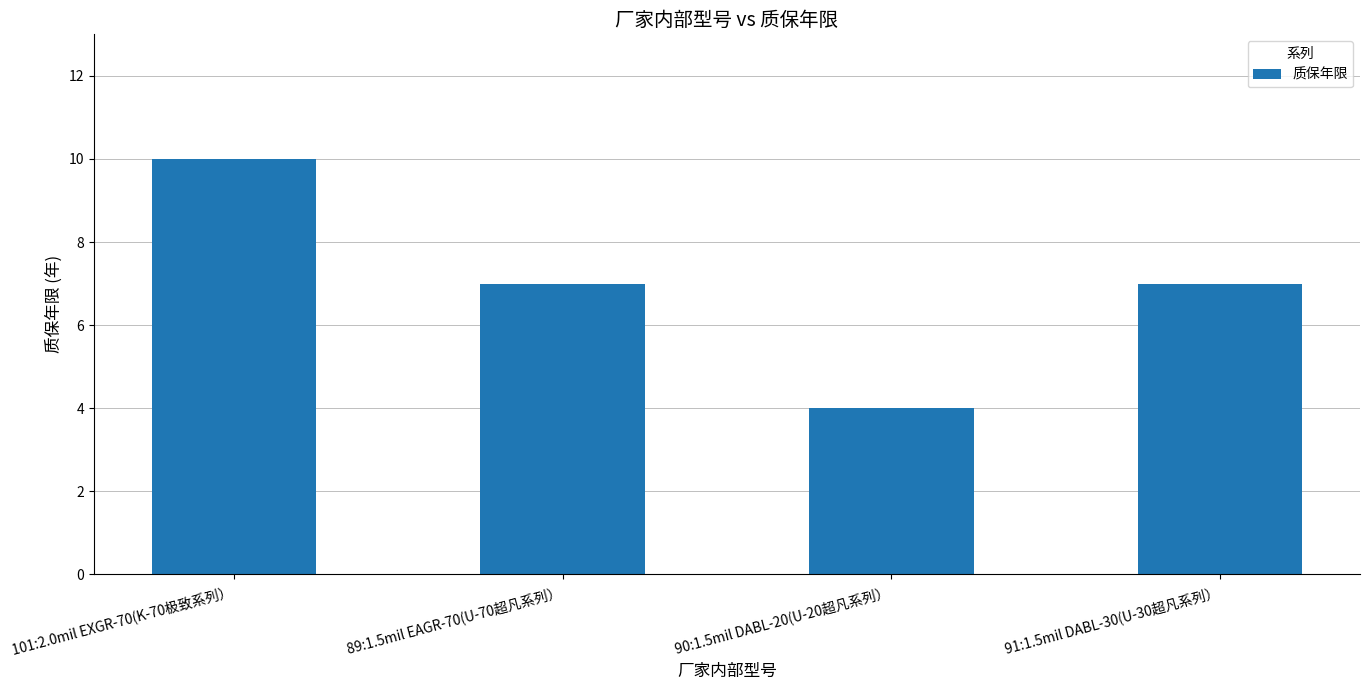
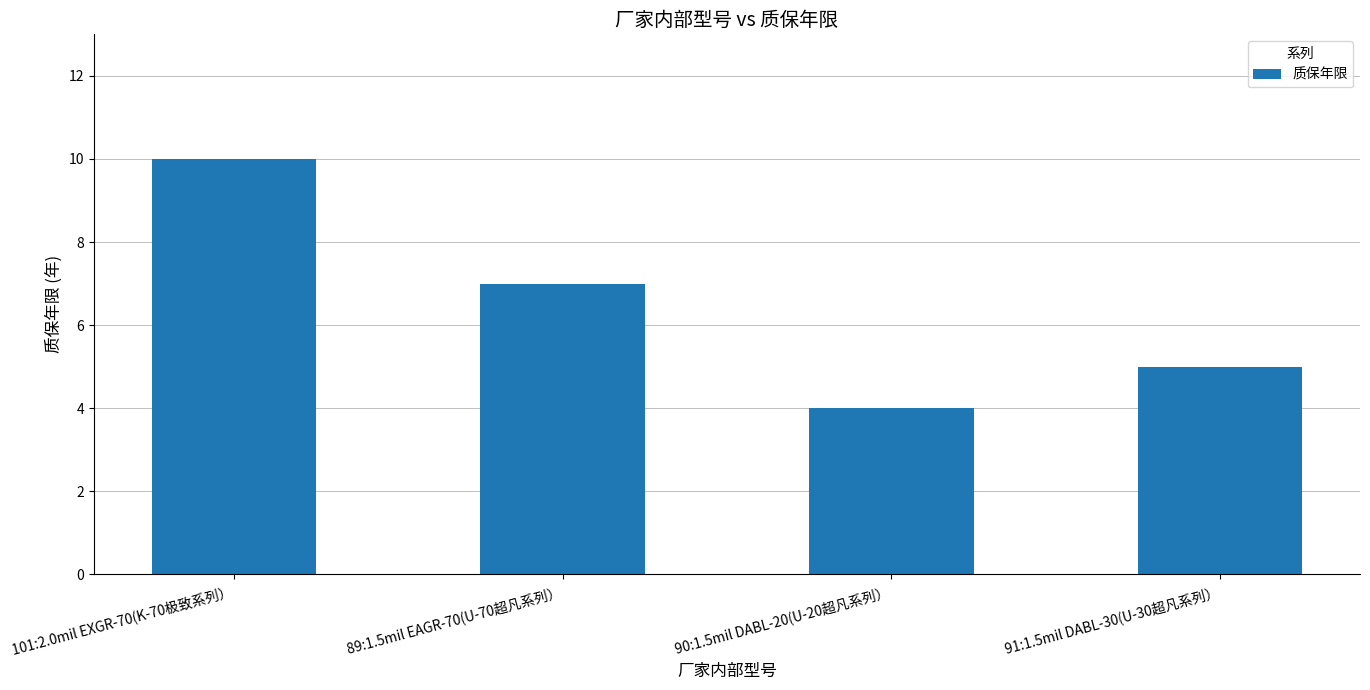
  {
    "101:2.0mil EXGR-70(K-70极致系列）": 10,
    "89:1.5mil EAGR-70(U-70超凡系列）": 7,
    "90:1.5mil DABL-20(U-20超凡系列）": 4,
-   "91:1.5mil DABL-30(U-30超凡系列）": 7
+   "91:1.5mil DABL-30(U-30超凡系列）": 5
  }
